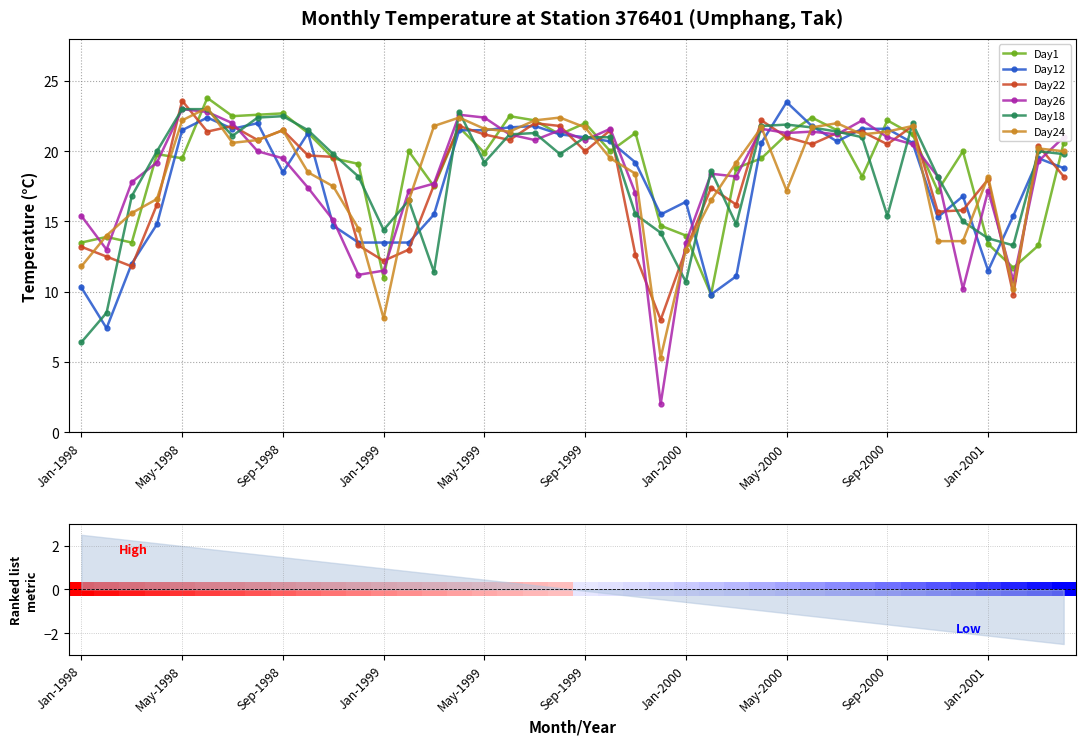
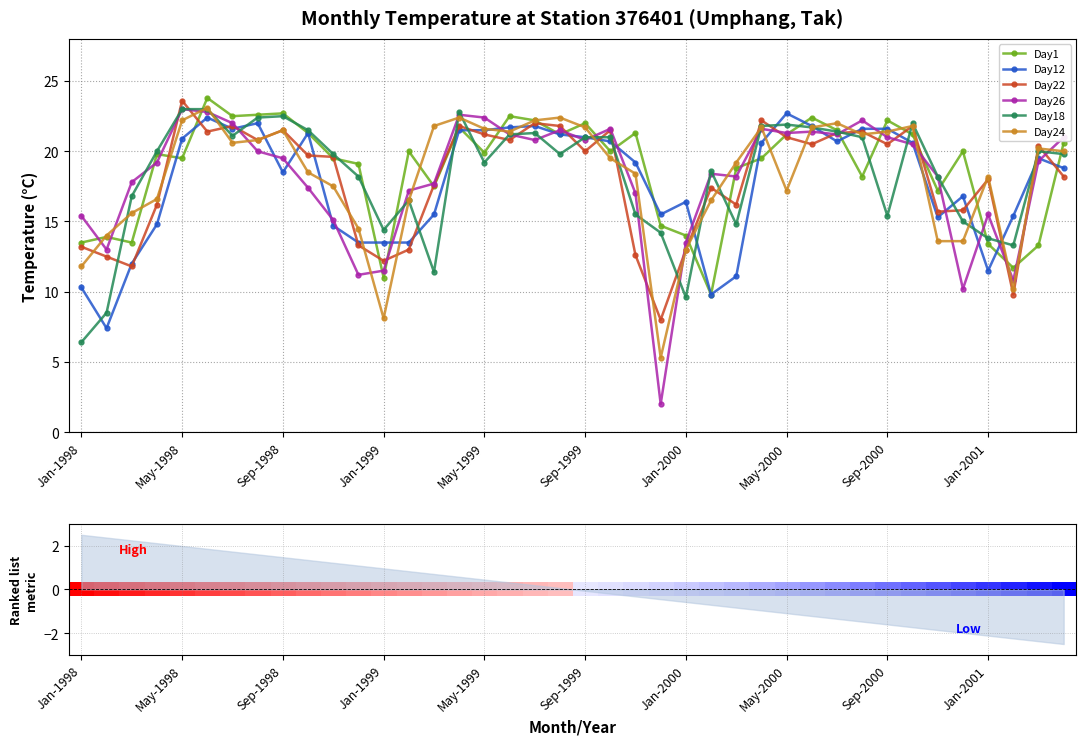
  {
    "Monthly Temperature at Station 376401 (Umphang, Tak)": {
      "Day1": {
        "Jan-1998": 13.5,
        "May-1998": 19.5,
        "Sep-1998": 22.7,
        "Jan-1999": 11.0,
        "May-1999": 19.9,
        "Sep-1999": 22.0,
        "Jan-2000": 14.0,
        "Sep-2000": 22.2,
        "Jan-2001": 13.4
      },
      "Day12": {
        "Jan-1998": 10.3,
-       "May-1998": 21.5,
+       "May-1998": 20.9,
        "Sep-1998": 18.5,
        "Jan-1999": 13.5,
        "Jan-2000": 16.4,
-       "May-2000": 23.5,
+       "May-2000": 22.7,
        "Sep-2000": 21.6,
        "Jan-2001": 11.5
      },
      "Day22": {
        "Jan-1998": 13.2,
        "May-1998": 23.6,
        "Jan-1999": 12.2,
        "May-1999": 21.2,
        "Sep-1999": 20.0,
        "May-2000": 21.0,
        "Sep-2000": 20.5,
        "Jan-2001": 18.0
      },
      "Day26": {
        "Jan-1998": 15.4,
        "Sep-1998": 19.5,
        "Jan-1999": 11.5,
        "May-1999": 22.4,
        "Sep-1999": 20.8,
        "Jan-2000": 13.5,
        "Sep-2000": 21.0,
-       "Jan-2001": 17.2
+       "Jan-2001": 15.5
      },
      "Day18": {
        "Jan-1998": 6.4,
        "Sep-1998": 22.5,
        "Jan-1999": 14.4,
        "May-1999": 19.2,
-       "Jan-2000": 10.7,
+       "Jan-2000": 9.6,
        "May-2000": 21.9,
        "Sep-2000": 15.4,
        "Jan-2001": 13.8
      },
      "Day24": {
        "Jan-1998": 11.8,
        "May-1998": 22.2,
        "Jan-1999": 8.1,
        "Sep-1999": 21.7,
        "May-2000": 17.2,
        "Sep-2000": 21.4,
        "Jan-2001": 18.2
      }
    }
  }
